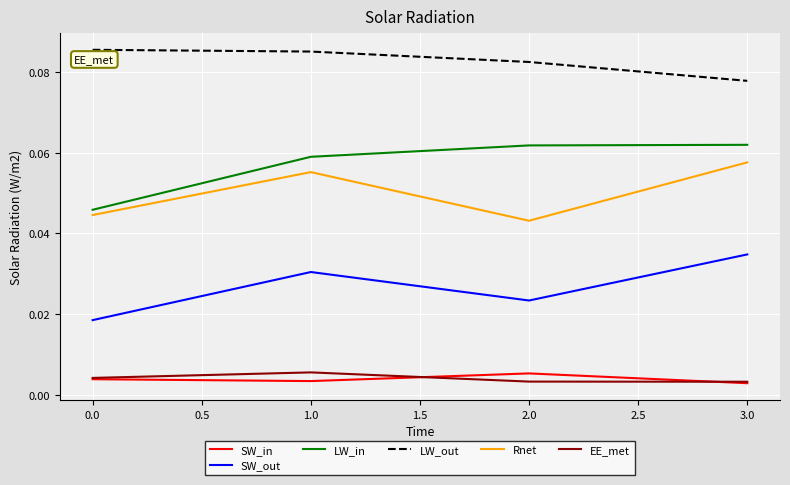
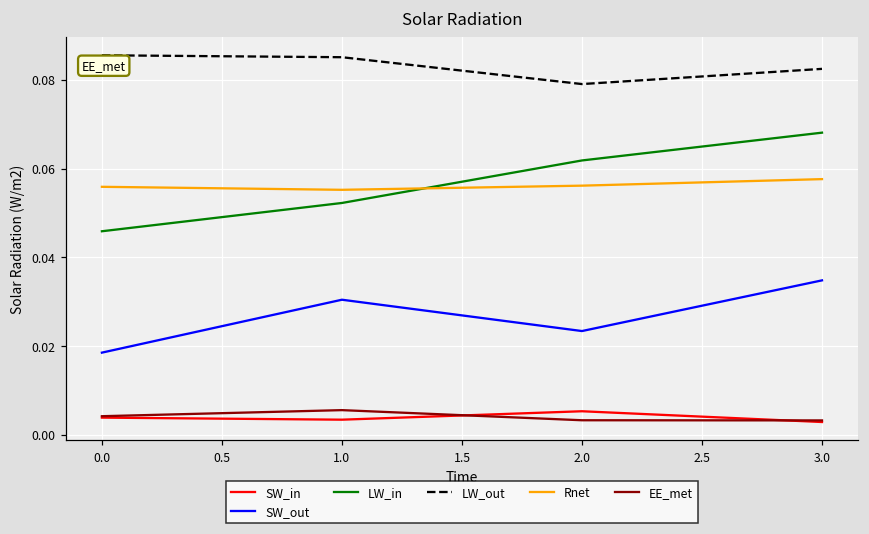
  {
    "SW_in": {
      "1.0": 0.003,
      "2.0": 0.005
    },
    "SW_out": {
      "0.0": 0.018,
      "1.0": 0.030,
      "2.0": 0.023,
      "3.0": 0.035
    },
    "LW_in": {
      "0.0": 0.046,
-     "1.0": 0.059,
+     "1.0": 0.052,
      "2.0": 0.062,
-     "3.0": 0.062
+     "3.0": 0.068
    },
    "LW_out": {
      "0.0": 0.086,
      "1.0": 0.085,
-     "2.0": 0.083,
-     "3.0": 0.078
+     "2.0": 0.079,
+     "3.0": 0.082
    },
    "Rnet": {
-     "0.0": 0.045,
+     "0.0": 0.056,
      "1.0": 0.055,
-     "2.0": 0.043,
+     "2.0": 0.056,
      "3.0": 0.058
    },
    "EE_met": {
      "1.0": 0.006,
      "2.0": 0.003
    }
  }
